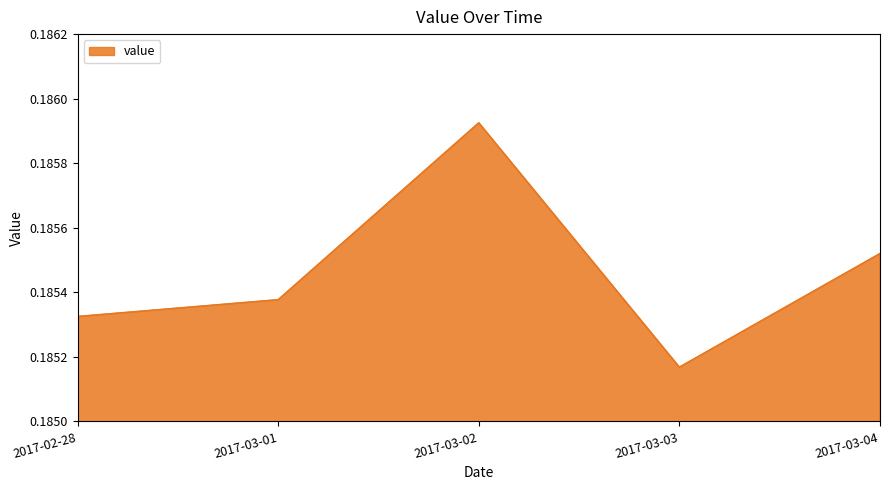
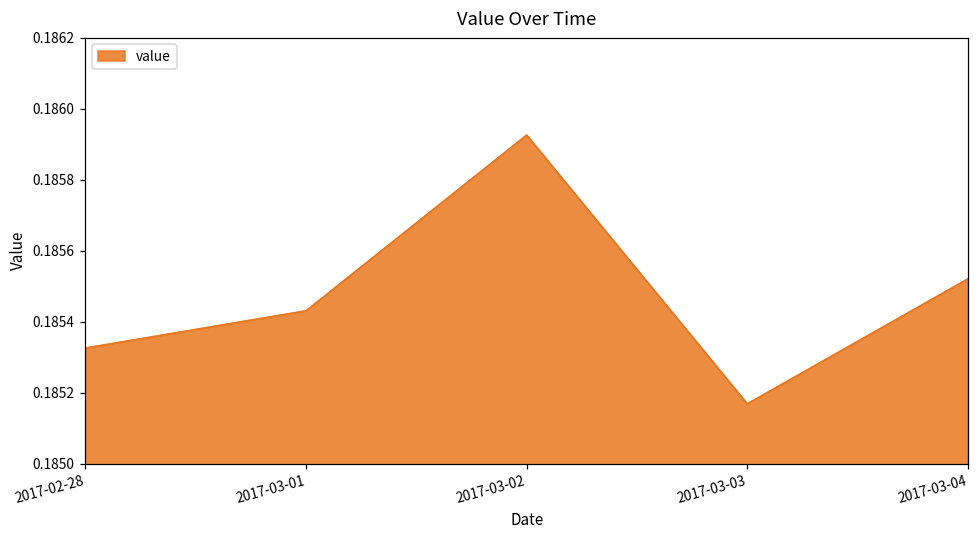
  {
    "2017-02-28": 0.18533,
-   "2017-03-01": 0.18538,
+   "2017-03-01": 0.18543,
    "2017-03-02": 0.18593,
    "2017-03-03": 0.18517,
    "2017-03-04": 0.18552
  }
